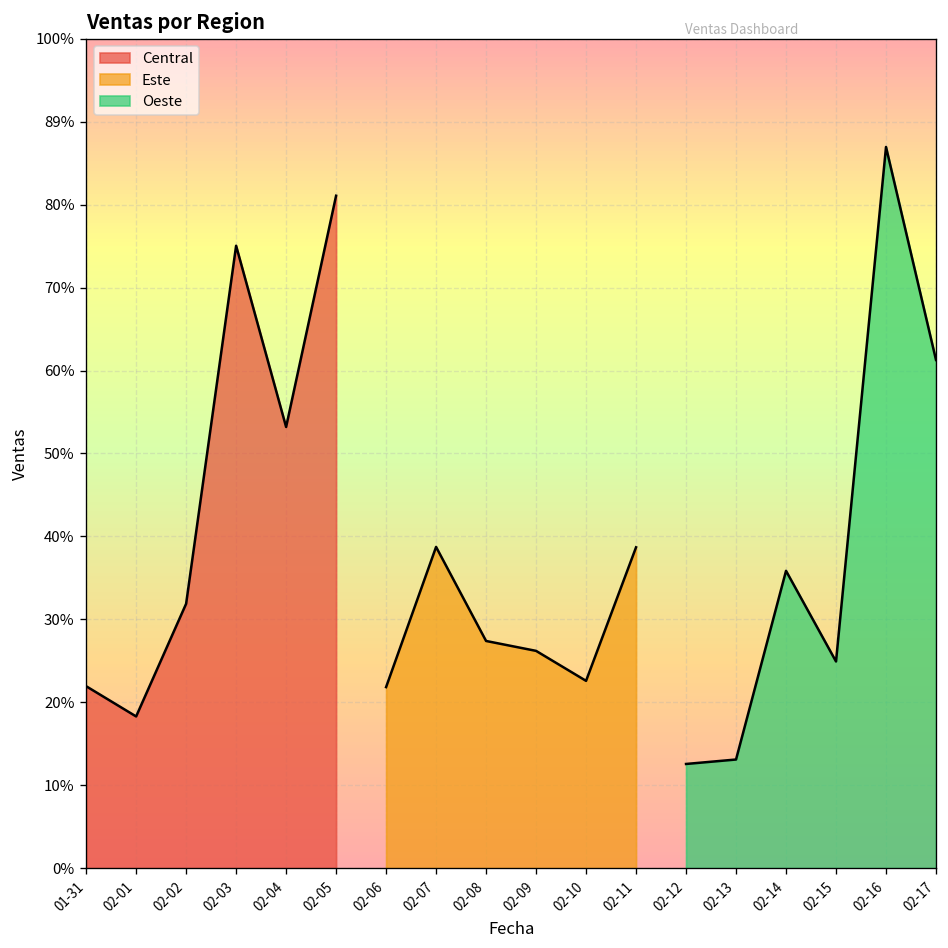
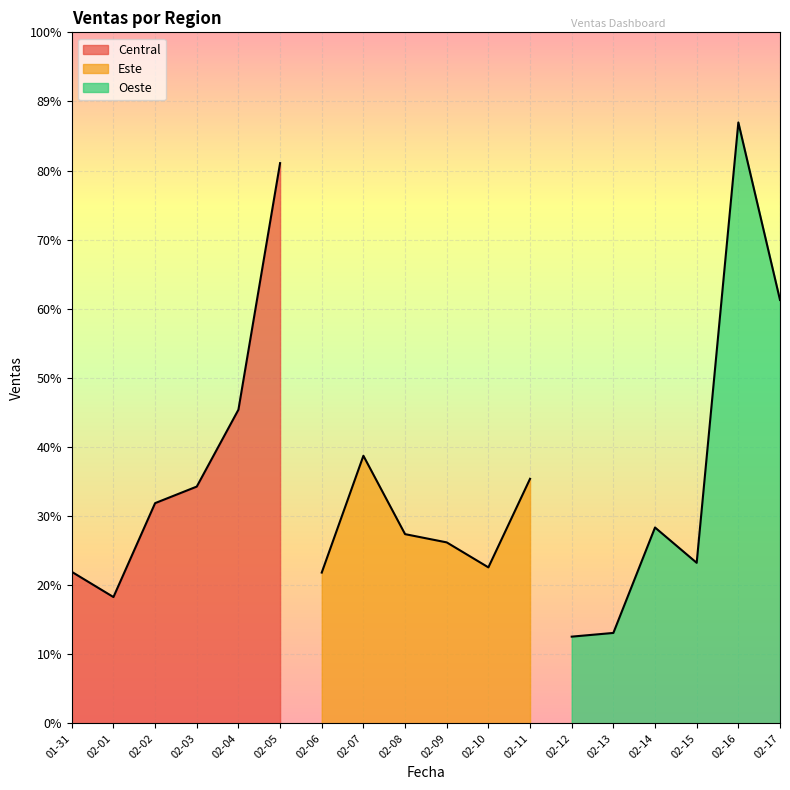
  {
    "Central": {
      "01-31": "22%",
      "02-01": "18%",
      "02-02": "32%",
-     "02-03": "75%",
-     "02-04": "53%",
+     "02-03": "34%",
+     "02-04": "45%",
      "02-05": "81%"
    },
    "Este": {
      "02-06": "22%",
      "02-07": "39%",
      "02-08": "27%",
      "02-09": "26%",
      "02-10": "23%",
-     "02-11": "39%"
+     "02-11": "35%"
    },
    "Oeste": {
      "02-12": "13%",
      "02-13": "13%",
-     "02-14": "36%",
-     "02-15": "25%",
+     "02-14": "28%",
+     "02-15": "23%",
      "02-16": "87%",
      "02-17": "61%"
    }
  }
